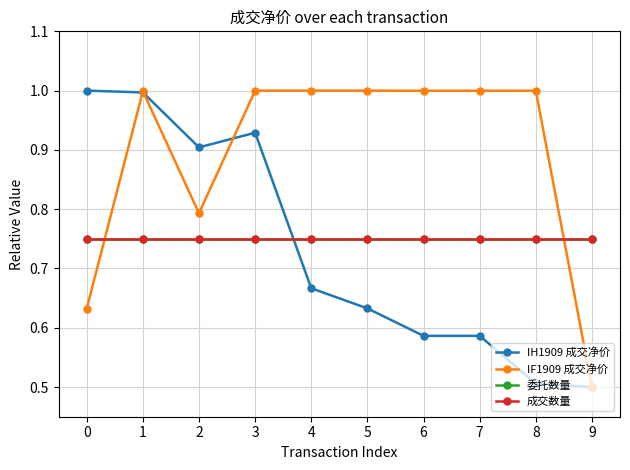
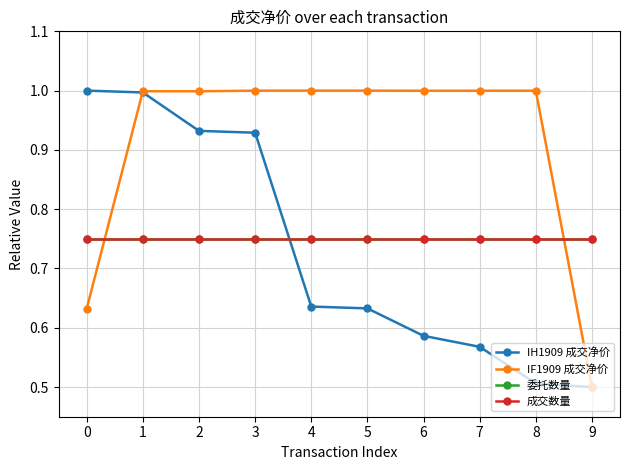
  {
    "IH1909 成交净价": {
      "0": 1.00,
-     "2": 0.90,
+     "2": 0.93,
      "3": 0.93,
-     "4": 0.67,
+     "4": 0.64,
      "5": 0.63,
      "6": 0.59,
-     "7": 0.59
+     "7": 0.57
    },
    "IF1909 成交净价": {
      "0": 0.63,
-     "2": 0.79,
+     "2": 1.00,
      "3": 1.00,
      "4": 1.00,
      "5": 1.00,
      "6": 1.00,
      "7": 1.00,
      "8": 1.00
    },
    "成交数量": {
      "0": 0.75,
      "1": 0.75,
      "2": 0.75,
      "3": 0.75,
      "4": 0.75,
      "5": 0.75,
      "6": 0.75,
      "7": 0.75,
      "8": 0.75,
      "9": 0.75
    }
  }
